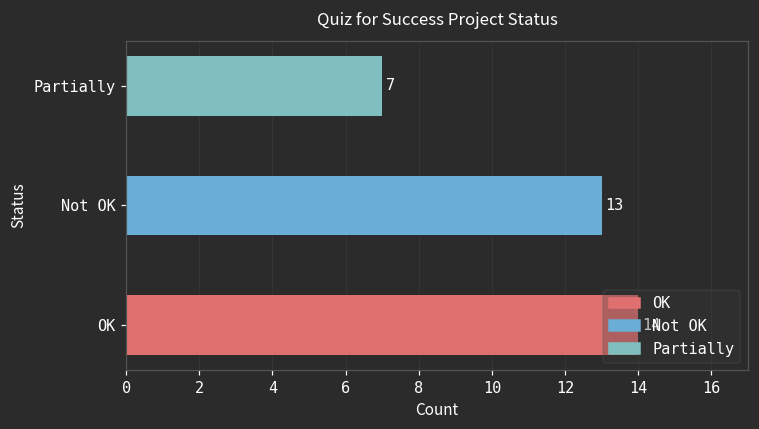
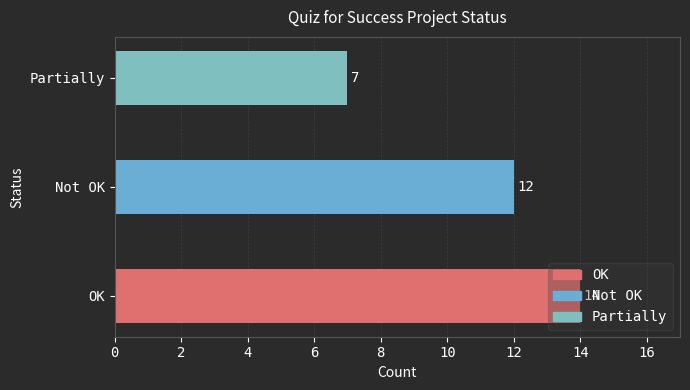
  {
    "Partially": 7,
-   "Not OK": 13
+   "Not OK": 12
  }
